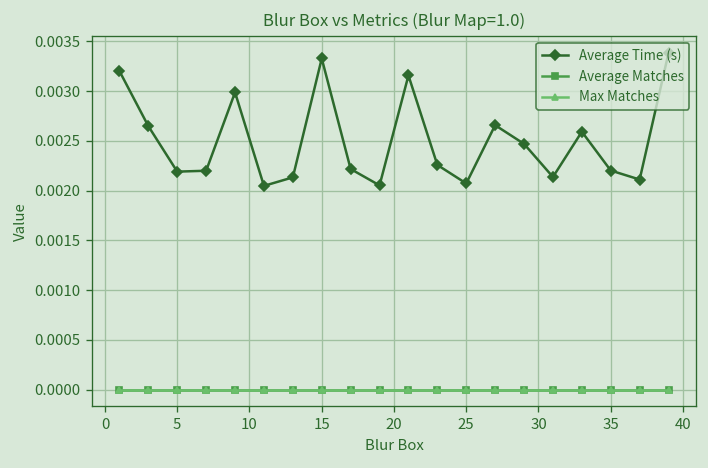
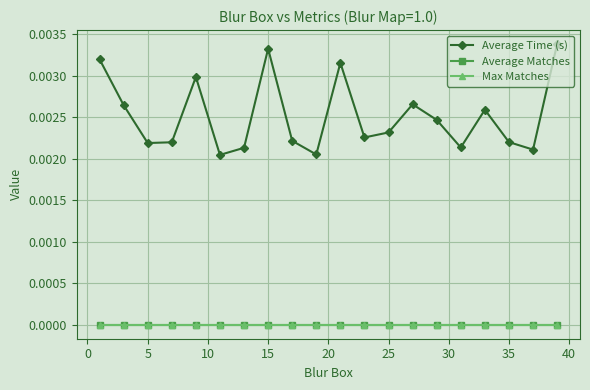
  {
    "Average Time (s)": {
      "5": 0.0022,
      "15": 0.0033,
-     "25": 0.0021,
+     "25": 0.0023,
      "35": 0.0022
    },
    "Max Matches": {
      "5": 0.0000,
      "15": 0.0000,
      "25": 0.0000,
      "35": 0.0000
    }
  }
